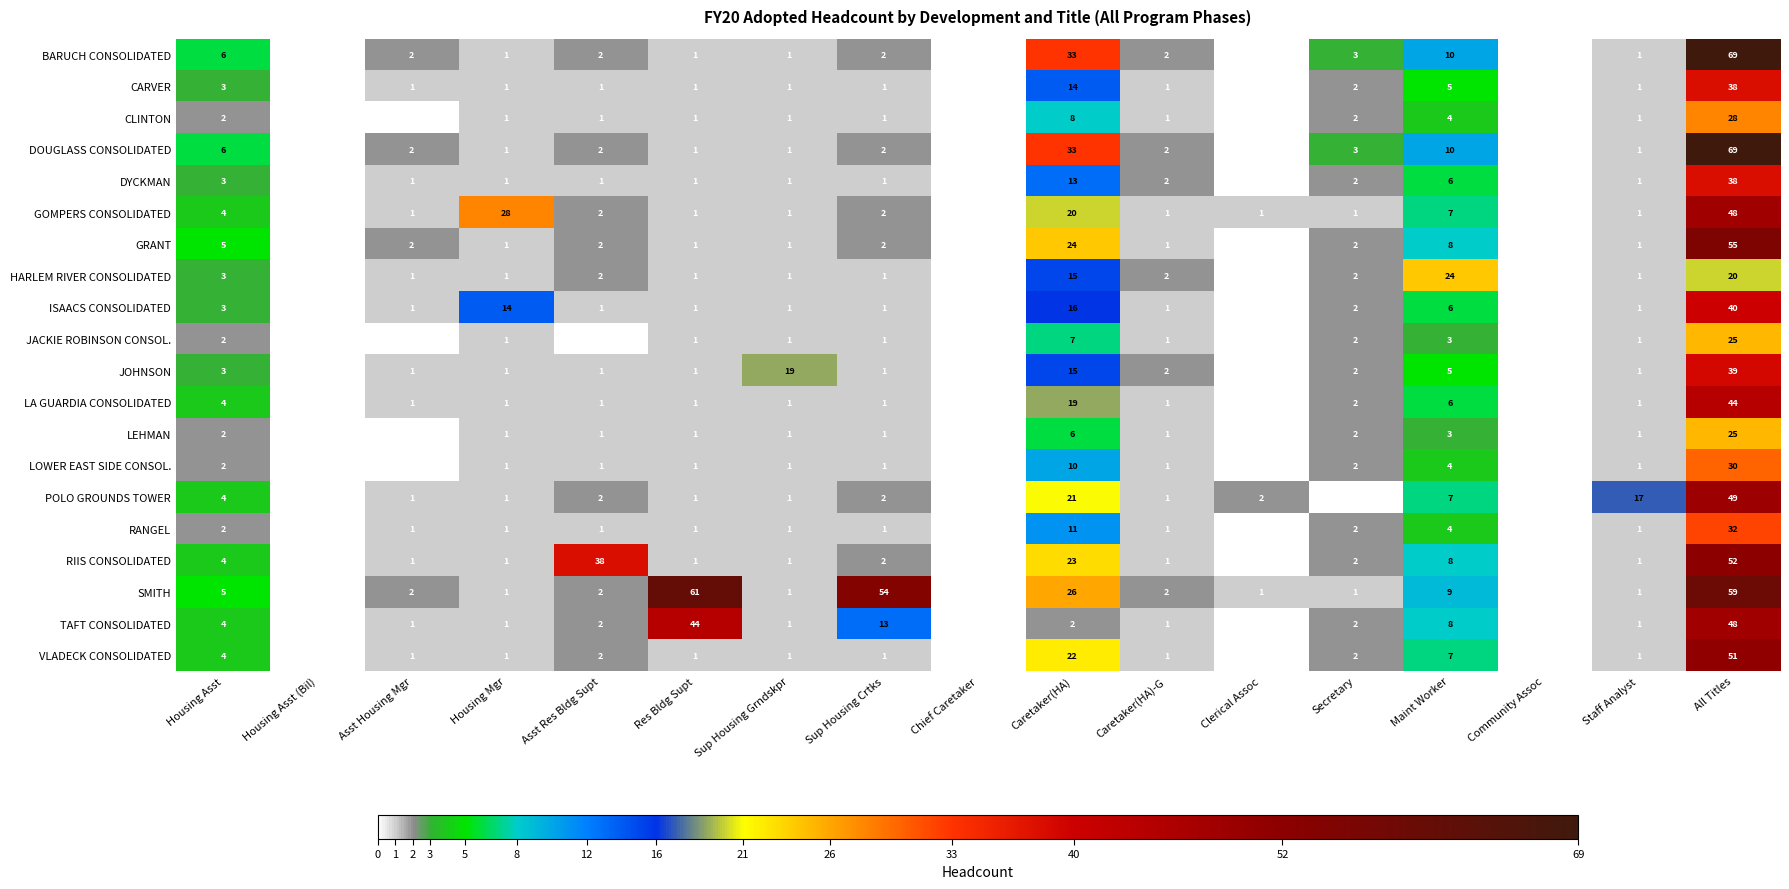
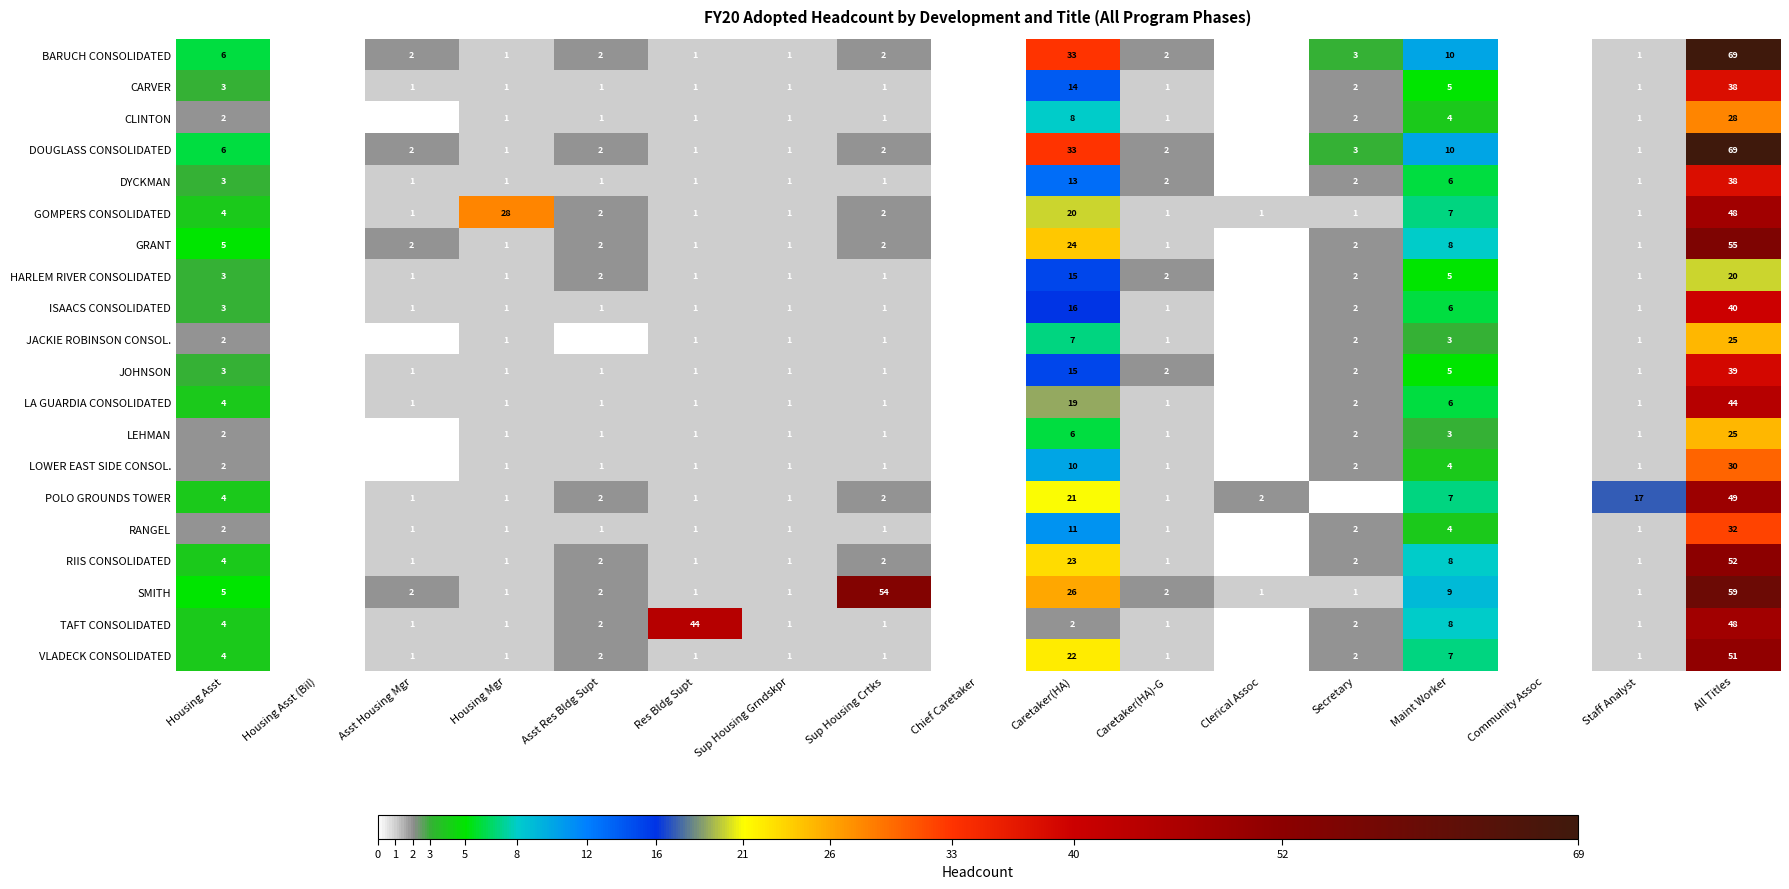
  {
    "HARLEM RIVER CONSOLIDATED": {
      "Housing Asst": 3,
      "Asst Housing Mgr": 1,
      "Housing Mgr": 1,
      "Asst Res Bldg Supt": 2,
      "Res Bldg Supt": 1,
      "Sup Housing Grndskpr": 1,
      "Sup Housing Crtks": 1,
      "Caretaker(HA)": 15,
      "Caretaker(HA)-G": 2,
      "Secretary": 2,
-     "Maint Worker": 24,
+     "Maint Worker": 5,
      "Staff Analyst": 1,
      "All Titles": 20
    },
    "ISAACS CONSOLIDATED": {
      "Housing Asst": 3,
      "Asst Housing Mgr": 1,
-     "Housing Mgr": 14,
+     "Housing Mgr": 1,
      "Asst Res Bldg Supt": 1,
      "Res Bldg Supt": 1,
      "Sup Housing Grndskpr": 1,
      "Sup Housing Crtks": 1,
      "Caretaker(HA)": 16,
      "Caretaker(HA)-G": 1,
      "Secretary": 2,
      "Maint Worker": 6,
      "Staff Analyst": 1,
      "All Titles": 40
    },
    "JOHNSON": {
      "Housing Asst": 3,
      "Asst Housing Mgr": 1,
      "Housing Mgr": 1,
      "Asst Res Bldg Supt": 1,
      "Res Bldg Supt": 1,
-     "Sup Housing Grndskpr": 19,
+     "Sup Housing Grndskpr": 1,
      "Sup Housing Crtks": 1,
      "Caretaker(HA)": 15,
      "Caretaker(HA)-G": 2,
      "Secretary": 2,
      "Maint Worker": 5,
      "Staff Analyst": 1,
      "All Titles": 39
    },
    "RIIS CONSOLIDATED": {
      "Housing Asst": 4,
      "Asst Housing Mgr": 1,
      "Housing Mgr": 1,
-     "Asst Res Bldg Supt": 38,
+     "Asst Res Bldg Supt": 2,
      "Res Bldg Supt": 1,
      "Sup Housing Grndskpr": 1,
      "Sup Housing Crtks": 2,
      "Caretaker(HA)": 23,
      "Caretaker(HA)-G": 1,
      "Secretary": 2,
      "Maint Worker": 8,
      "Staff Analyst": 1,
      "All Titles": 52
    },
    "SMITH": {
      "Housing Asst": 5,
      "Asst Housing Mgr": 2,
      "Housing Mgr": 1,
      "Asst Res Bldg Supt": 2,
-     "Res Bldg Supt": 61,
+     "Res Bldg Supt": 1,
      "Sup Housing Grndskpr": 1,
      "Sup Housing Crtks": 54,
      "Caretaker(HA)": 26,
      "Caretaker(HA)-G": 2,
      "Clerical Assoc": 1,
      "Secretary": 1,
      "Maint Worker": 9,
      "Staff Analyst": 1,
      "All Titles": 59
    },
    "TAFT CONSOLIDATED": {
      "Housing Asst": 4,
      "Asst Housing Mgr": 1,
      "Housing Mgr": 1,
      "Asst Res Bldg Supt": 2,
      "Res Bldg Supt": 44,
      "Sup Housing Grndskpr": 1,
-     "Sup Housing Crtks": 13,
+     "Sup Housing Crtks": 1,
      "Caretaker(HA)": 2,
      "Caretaker(HA)-G": 1,
      "Secretary": 2,
      "Maint Worker": 8,
      "Staff Analyst": 1,
      "All Titles": 48
    }
  }
